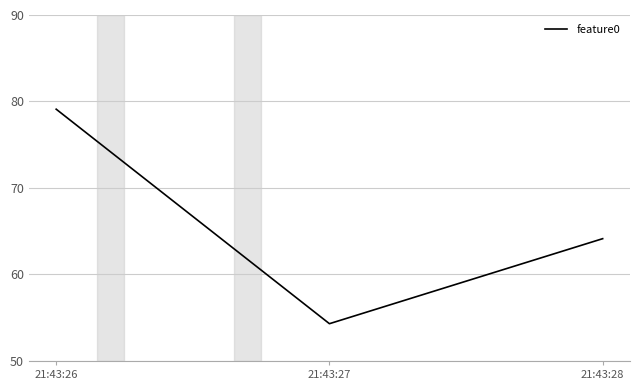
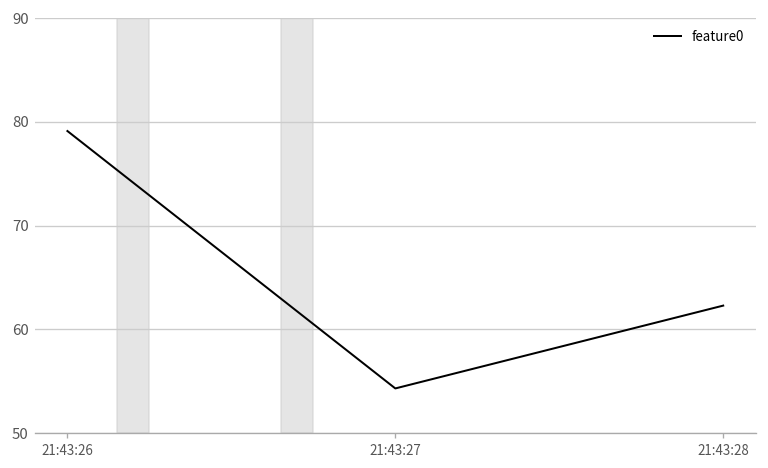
  {
    "21:43:26": 79,
    "21:43:27": 54,
-   "21:43:28": 64
+   "21:43:28": 62
  }
